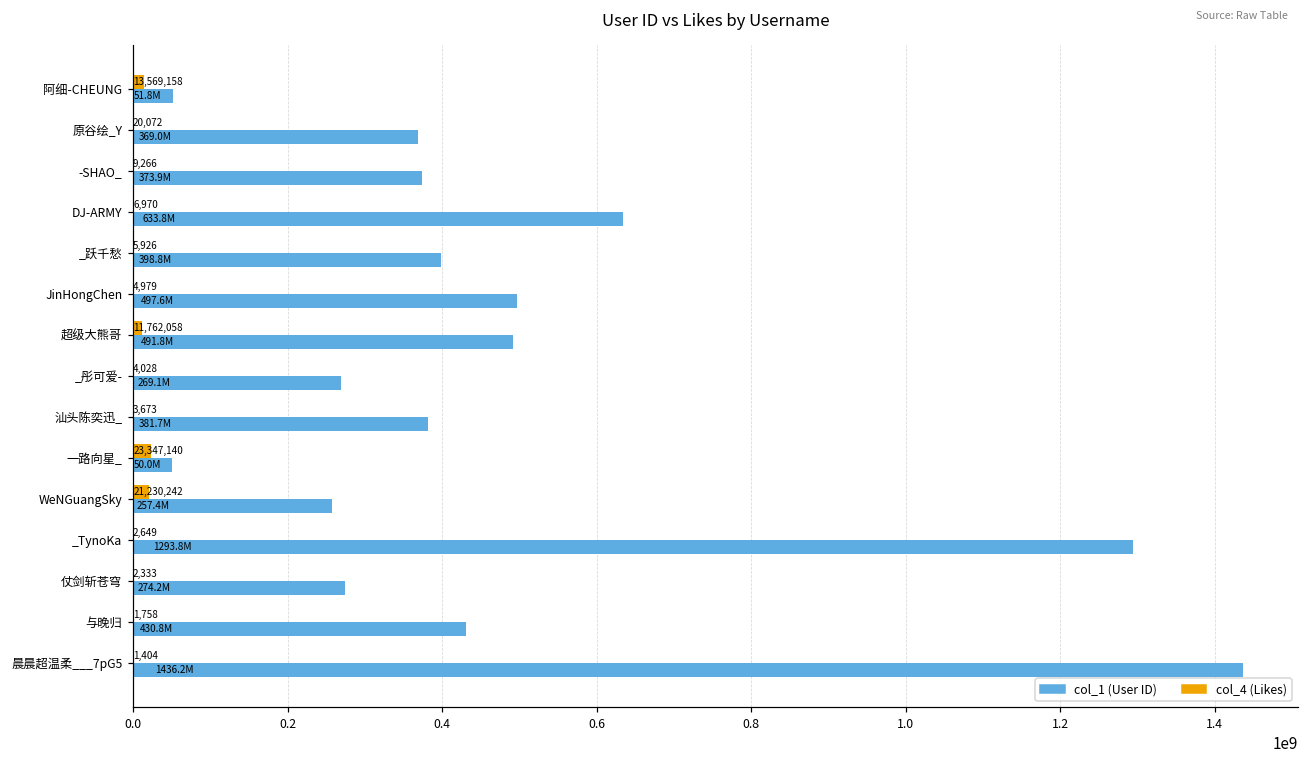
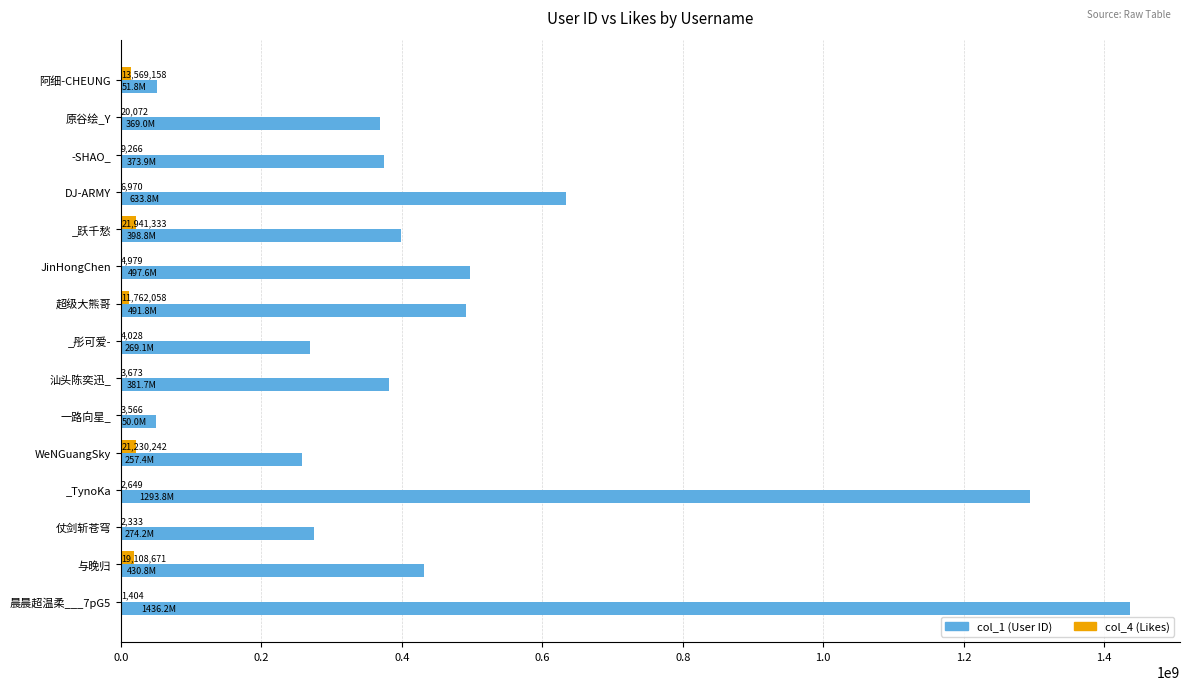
  {
    "col_1 (User ID)": {
      "阿细-CHEUNG": "51.8M",
      "原谷绘_Y": "369.0M",
      "-SHAO_": "373.9M",
      "DJ-ARMY": "633.8M",
      "_跃千愁": "398.8M",
      "JinHongChen": "497.6M",
      "超级大熊哥": "491.8M",
      "_彤可爱-": "269.1M",
      "汕头陈奕迅_": "381.7M",
      "一路向星_": "50.0M",
      "WeNGuangSky": "257.4M",
      "_TynoKa": "1293.8M",
      "仗剑斩苍穹": "274.2M",
      "与晚归": "430.8M",
      "晨晨超温柔___7pG5": "1436.2M"
    },
    "col_4 (Likes)": {
      "阿细-CHEUNG": "13,569,158",
      "原谷绘_Y": "20,072",
      "-SHAO_": "9,266",
      "DJ-ARMY": "6,970",
-     "_跃千愁": "5,926",
+     "_跃千愁": "21,941,333",
      "JinHongChen": "4,979",
      "超级大熊哥": "11,762,058",
      "_彤可爱-": "4,028",
      "汕头陈奕迅_": "3,673",
-     "一路向星_": "23,347,140",
+     "一路向星_": "3,566",
      "WeNGuangSky": "21,230,242",
      "_TynoKa": "2,649",
      "仗剑斩苍穹": "2,333",
-     "与晚归": "1,758",
+     "与晚归": "19,108,671",
      "晨晨超温柔___7pG5": "1,404"
    }
  }
